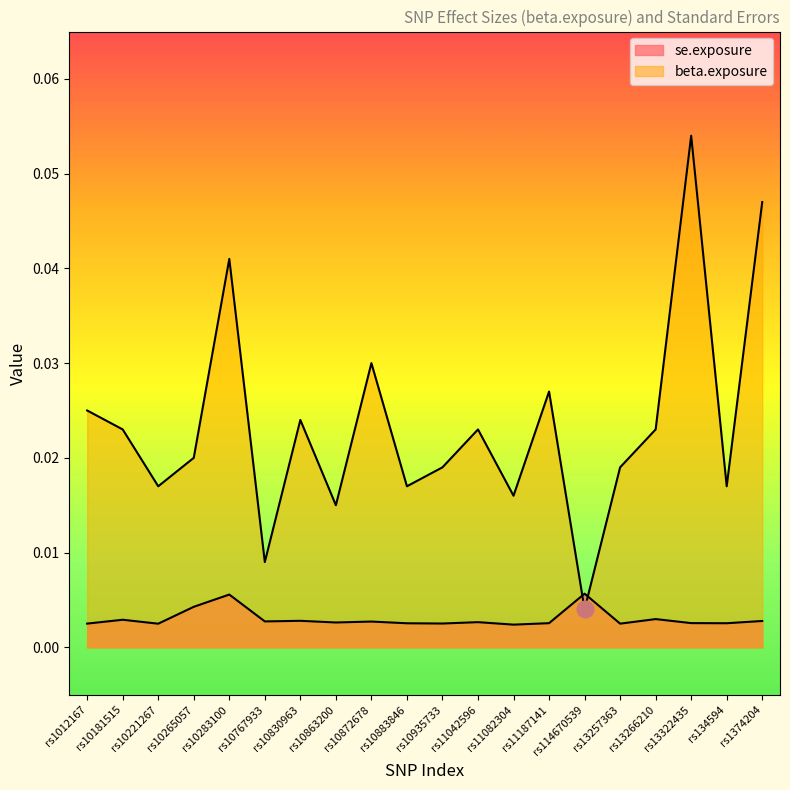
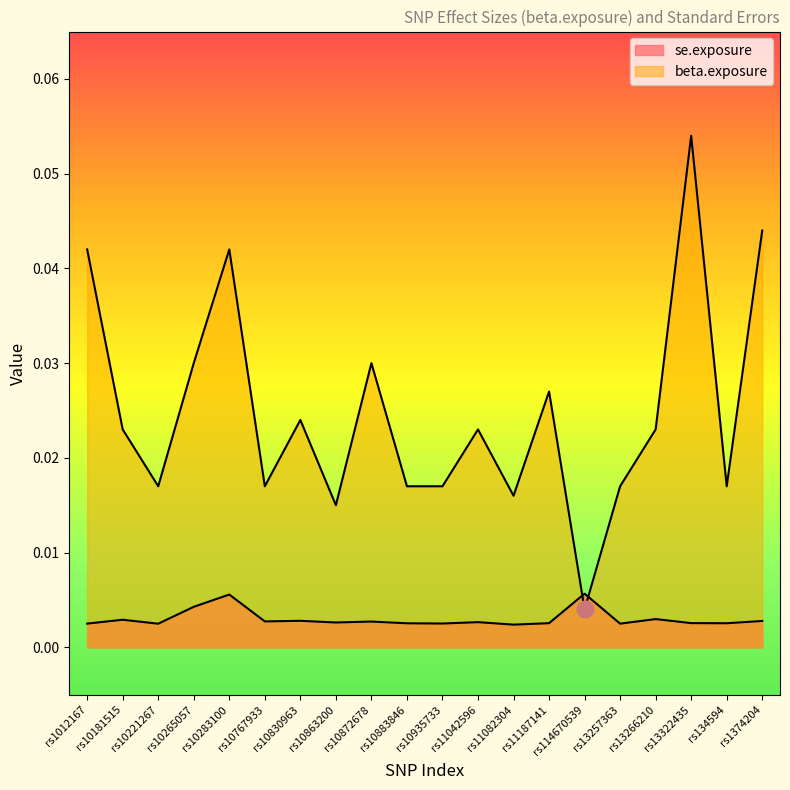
  {
    "beta.exposure": {
-     "rs1012167": 0.025,
+     "rs1012167": 0.042,
      "rs10181515": 0.023,
      "rs10221267": 0.017,
-     "rs10265057": 0.02,
-     "rs10283100": 0.041,
-     "rs10767933": 0.009,
+     "rs10265057": 0.03,
+     "rs10283100": 0.042,
+     "rs10767933": 0.017,
      "rs10830963": 0.024,
      "rs10863200": 0.015,
      "rs10872678": 0.030,
      "rs10883846": 0.017,
-     "rs10935733": 0.019,
+     "rs10935733": 0.017,
      "rs11042596": 0.023,
      "rs11082304": 0.016,
      "rs11187141": 0.027,
-     "rs13257363": 0.019,
+     "rs13257363": 0.017,
      "rs13266210": 0.023,
      "rs13322435": 0.054,
      "rs134594": 0.017,
-     "rs1374204": 0.047
+     "rs1374204": 0.044
    }
  }
